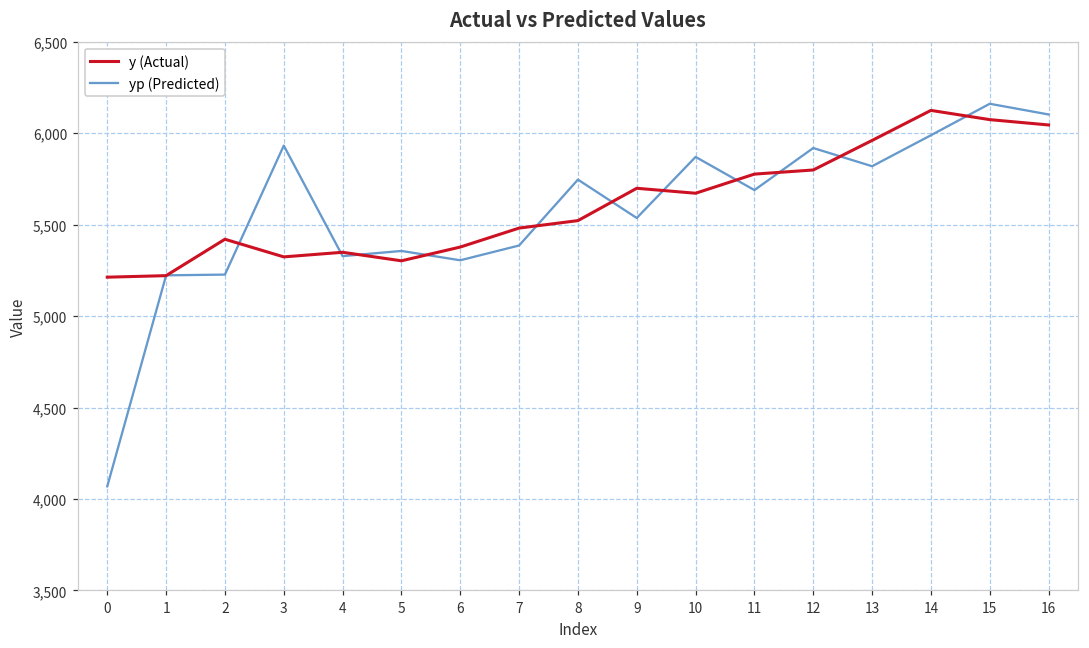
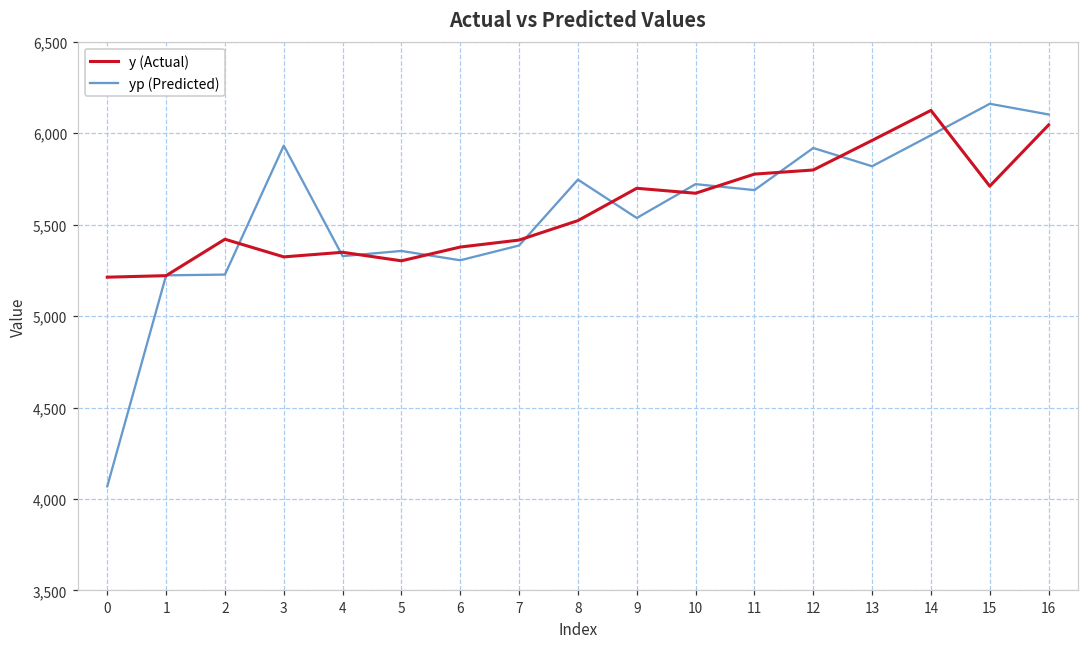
  {
    "y (Actual)": {
      "0": "5,210",
      "2": "5,420",
      "3": "5,320",
      "4": "5,350",
      "5": "5,300",
      "6": "5,380",
-     "7": "5,480",
+     "7": "5,420",
      "8": "5,520",
      "9": "5,700",
      "10": "5,670",
      "11": "5,780",
      "12": "5,800",
      "13": "5,960",
      "14": "6,120",
-     "15": "6,070",
+     "15": "5,710",
      "16": "6,050"
    },
    "yp (Predicted)": {
      "0": "4,070",
      "2": "5,230",
      "3": "5,930",
      "4": "5,330",
      "5": "5,360",
      "6": "5,310",
      "7": "5,390",
      "8": "5,750",
      "9": "5,540",
-     "10": "5,870",
+     "10": "5,720",
      "11": "5,690",
      "12": "5,920",
      "13": "5,820",
      "14": "5,990",
      "15": "6,160",
      "16": "6,100"
    }
  }
